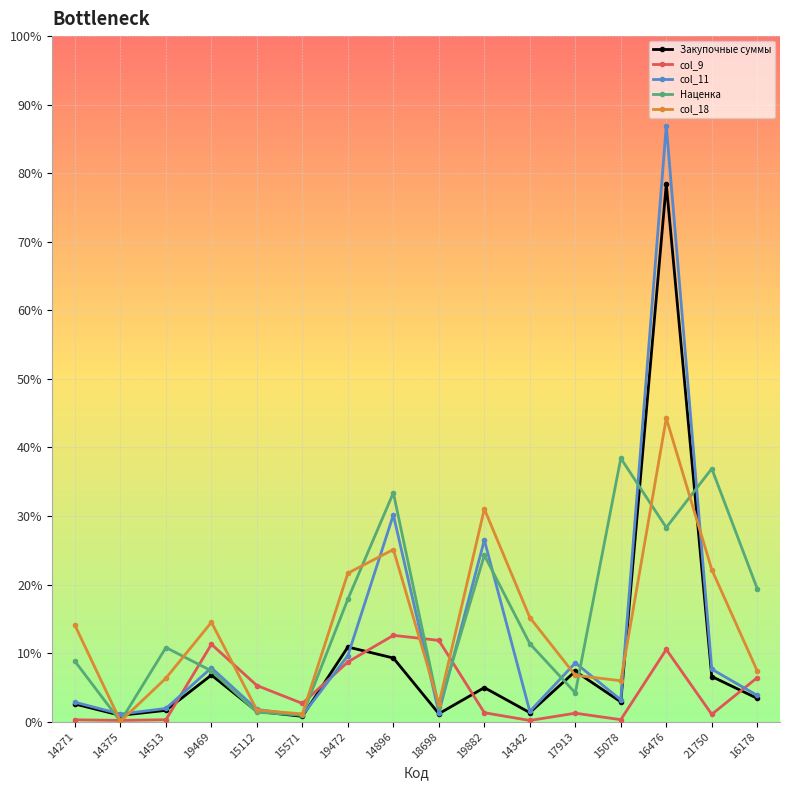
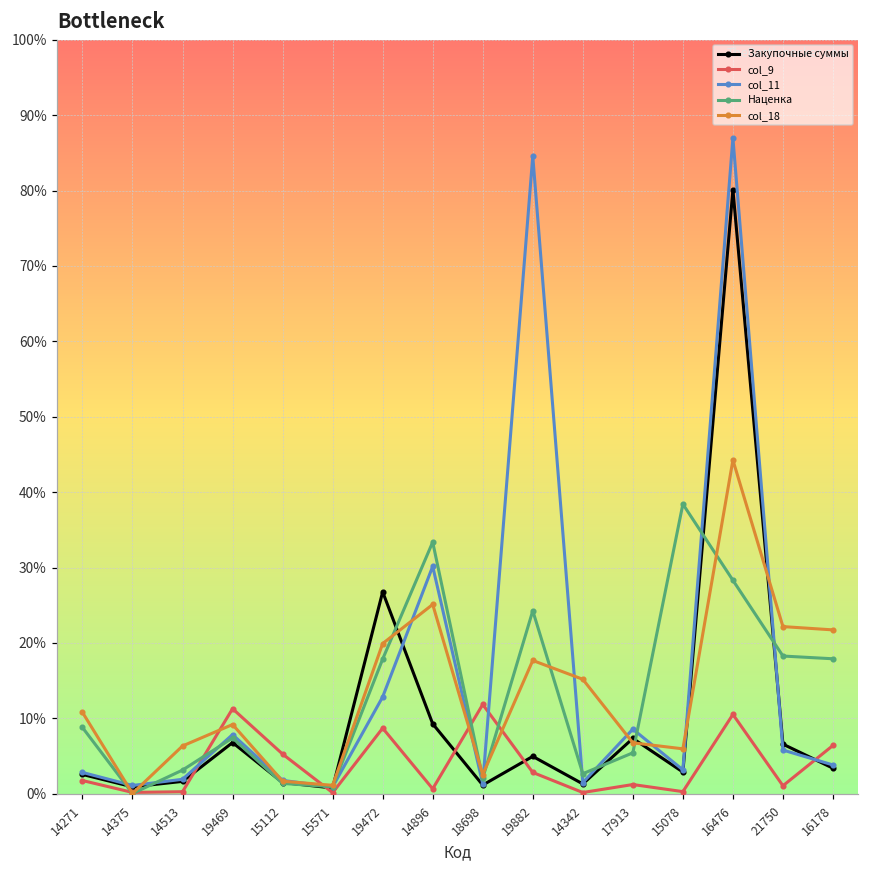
  {
    "Закупочные суммы": {
      "19469": "7%",
-     "19472": "11%",
+     "19472": "27%",
      "14896": "9%",
      "19882": "5%",
      "17913": "7%",
-     "16476": "78%",
+     "16476": "80%",
      "21750": "7%",
      "16178": "3%"
    },
    "col_9": {
-     "14271": "0%",
+     "14271": "2%",
      "14513": "0%",
      "19469": "11%",
      "15112": "5%",
-     "15571": "3%",
+     "15571": "0%",
      "19472": "9%",
-     "14896": "13%",
+     "14896": "1%",
      "18698": "12%",
-     "19882": "1%",
+     "19882": "3%",
      "14342": "0%",
      "17913": "1%",
      "15078": "0%",
      "16476": "11%",
      "21750": "1%",
      "16178": "6%"
    },
    "col_11": {
      "19469": "8%",
-     "19472": "10%",
+     "19472": "13%",
      "14896": "30%",
-     "19882": "26%",
+     "19882": "85%",
      "17913": "9%",
      "16476": "87%",
-     "21750": "8%",
+     "21750": "6%",
      "16178": "4%"
    },
    "Наценка": {
      "14271": "9%",
-     "14513": "11%",
+     "14513": "3%",
      "19469": "7%",
      "19472": "18%",
      "14896": "33%",
      "18698": "2%",
      "19882": "24%",
-     "14342": "11%",
-     "17913": "4%",
+     "14342": "3%",
+     "17913": "5%",
      "15078": "38%",
      "16476": "28%",
-     "21750": "37%",
-     "16178": "19%"
+     "21750": "18%",
+     "16178": "18%"
    },
    "col_18": {
-     "14271": "14%",
+     "14271": "11%",
      "14513": "6%",
-     "19469": "14%",
-     "19472": "22%",
+     "19469": "9%",
+     "19472": "20%",
      "14896": "25%",
      "18698": "3%",
-     "19882": "31%",
+     "19882": "18%",
      "14342": "15%",
      "17913": "7%",
      "15078": "6%",
      "16476": "44%",
      "21750": "22%",
-     "16178": "7%"
+     "16178": "22%"
    }
  }
